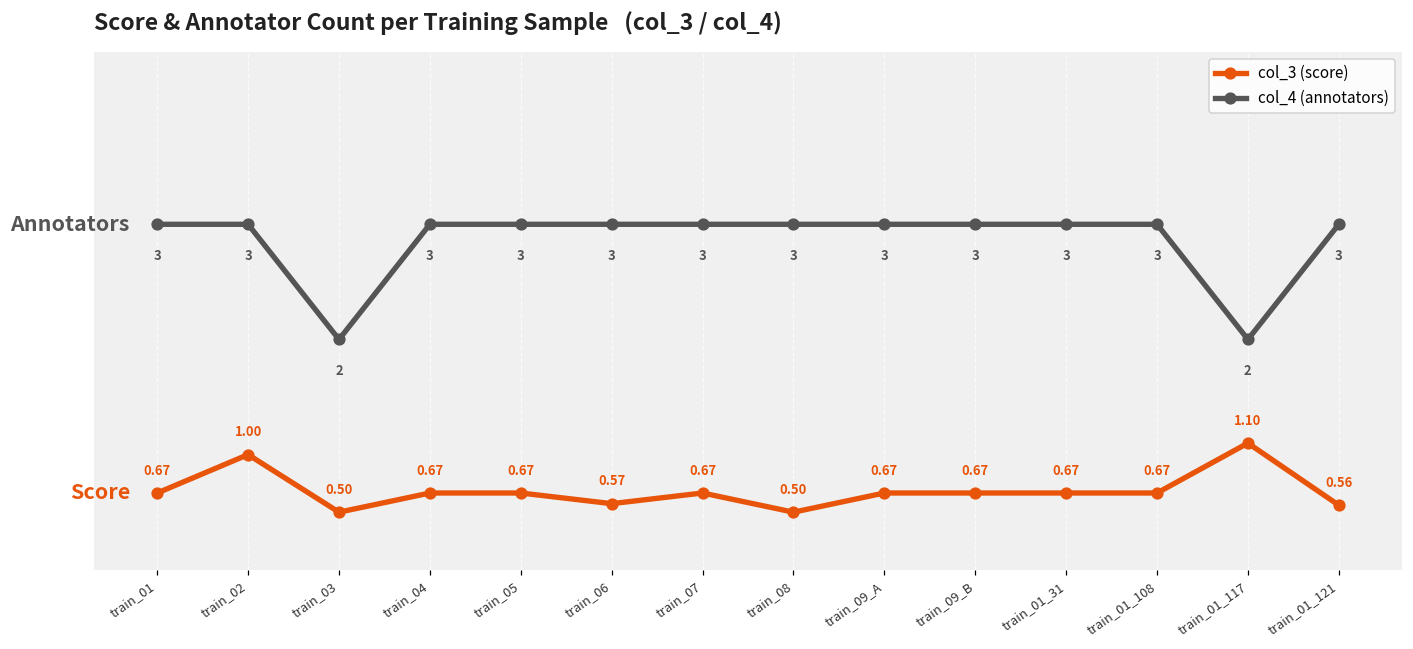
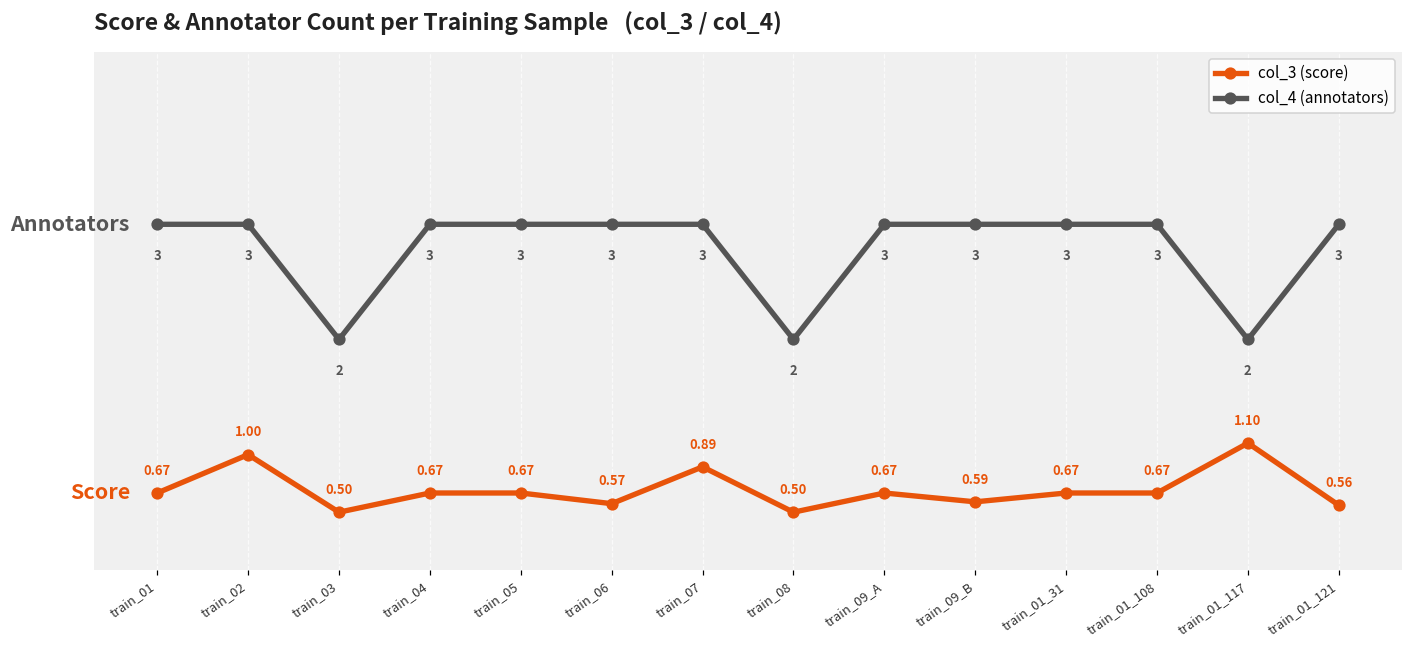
  {
    "col_3 (score)": {
      "train_01": 0.67,
      "train_02": 1.00,
      "train_03": 0.50,
      "train_04": 0.67,
      "train_05": 0.67,
      "train_06": 0.57,
-     "train_07": 0.67,
+     "train_07": 0.89,
      "train_08": 0.50,
      "train_09_A": 0.67,
-     "train_09_B": 0.67,
+     "train_09_B": 0.59,
      "train_01_31": 0.67,
      "train_01_108": 0.67,
      "train_01_117": 1.10,
      "train_01_121": 0.56
    },
    "col_4 (annotators)": {
      "train_01": 3,
      "train_02": 3,
      "train_03": 2,
      "train_04": 3,
      "train_05": 3,
      "train_06": 3,
      "train_07": 3,
-     "train_08": 3,
+     "train_08": 2,
      "train_09_A": 3,
      "train_09_B": 3,
      "train_01_31": 3,
      "train_01_108": 3,
      "train_01_117": 2,
      "train_01_121": 3
    }
  }
